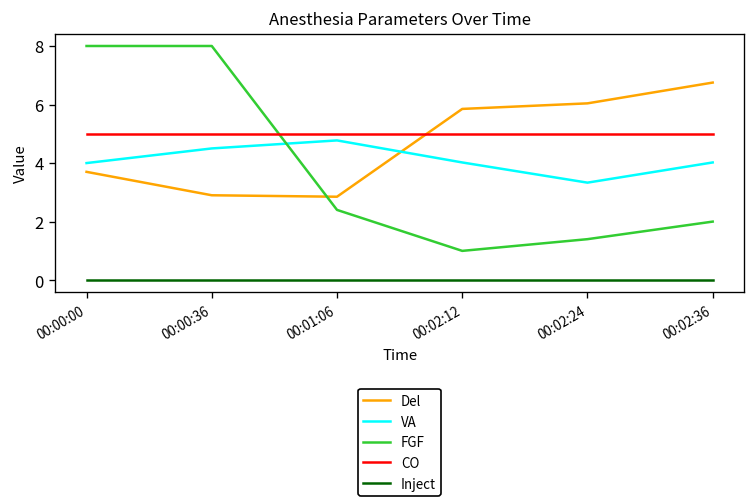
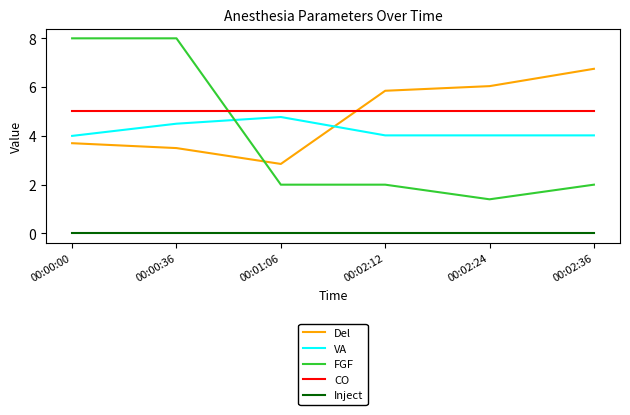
  {
    "Del": {
      "00:00:00": 3.7,
-     "00:00:36": 2.9,
+     "00:00:36": 3.5,
      "00:01:06": 2.9,
      "00:02:12": 5.9,
      "00:02:24": 6.0,
      "00:02:36": 6.8
    },
    "VA": {
      "00:00:00": 4.0,
      "00:00:36": 4.5,
      "00:01:06": 4.8,
      "00:02:12": 4.0,
-     "00:02:24": 3.3,
+     "00:02:24": 4.0,
      "00:02:36": 4.0
    },
    "FGF": {
      "00:00:00": 8.0,
      "00:00:36": 8.0,
-     "00:01:06": 2.4,
-     "00:02:12": 1,
+     "00:01:06": 2.0,
+     "00:02:12": 2,
      "00:02:24": 1.4,
      "00:02:36": 2.0
    },
    "CO": {
      "00:00:00": 5.0,
      "00:00:36": 5.0,
      "00:01:06": 5.0,
      "00:02:12": 5.0,
      "00:02:24": 5.0,
      "00:02:36": 5.0
    },
    "Inject": {
      "00:00:00": 0.0,
      "00:00:36": 0.0,
      "00:01:06": 0.0,
      "00:02:12": 0.0,
      "00:02:24": 0.0,
      "00:02:36": 0.0
    }
  }
